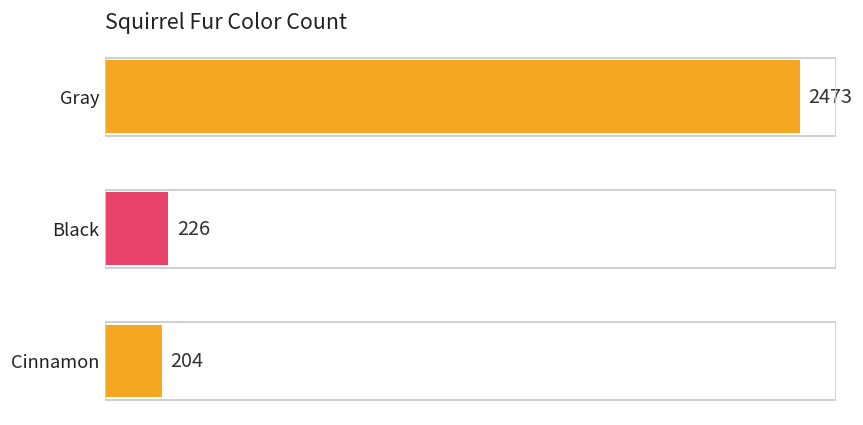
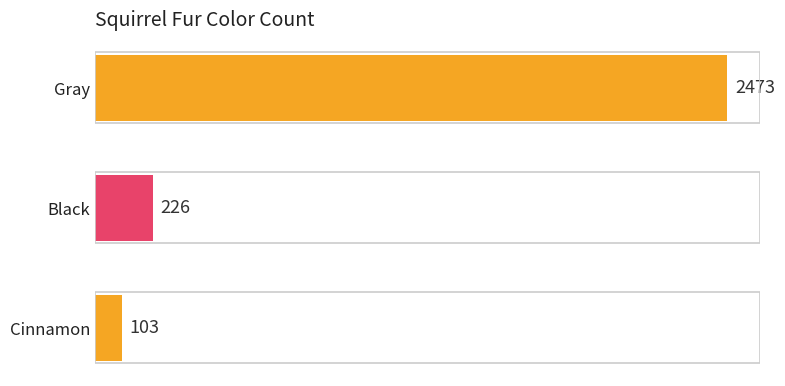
  {
    "Gray": 2473,
    "Black": 226,
-   "Cinnamon": 204
+   "Cinnamon": 103
  }
